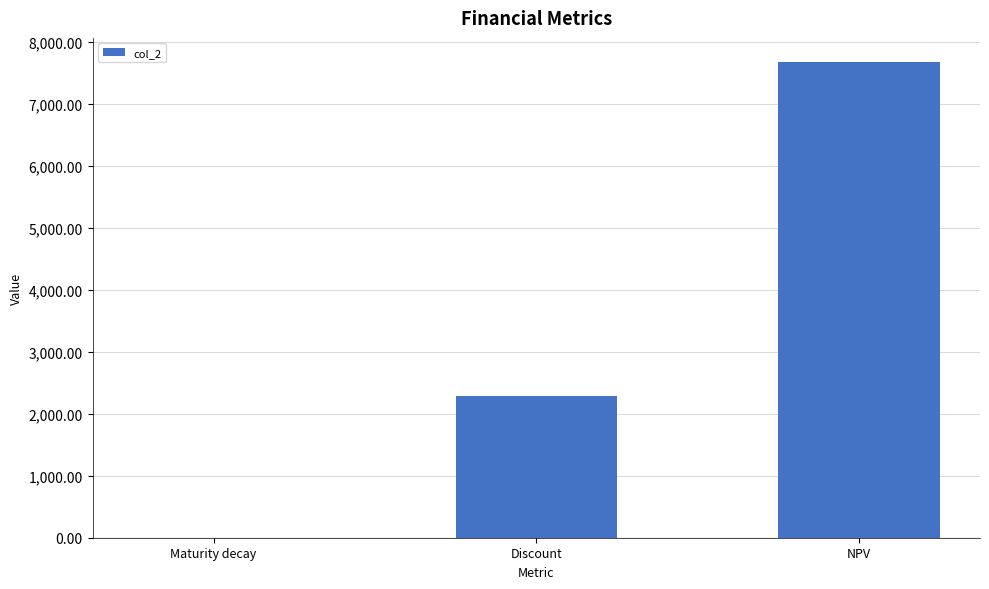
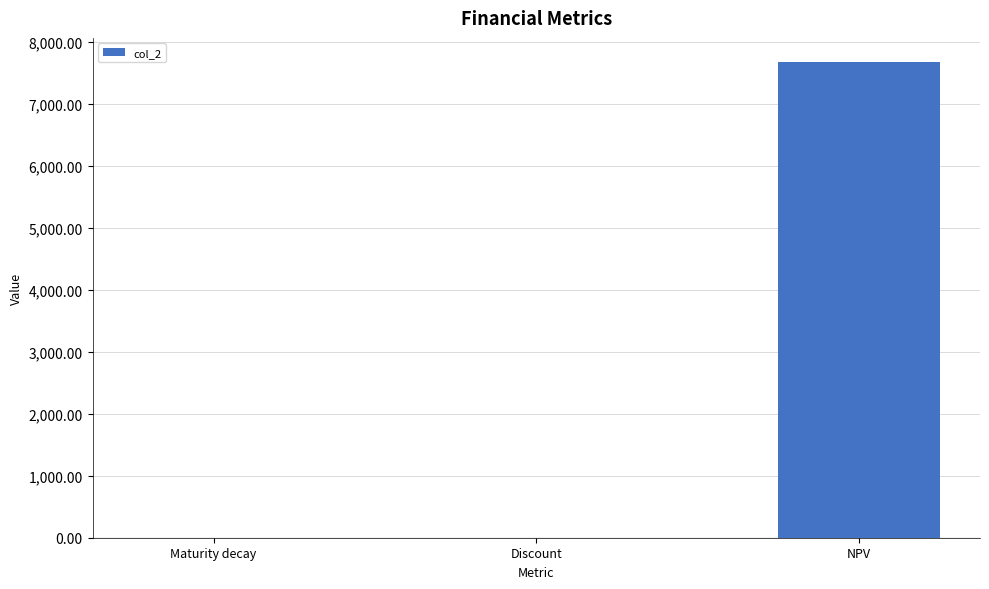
  {
-   "Discount": "2,300",
+   "Discount": "0",
    "NPV": "7,700"
  }
